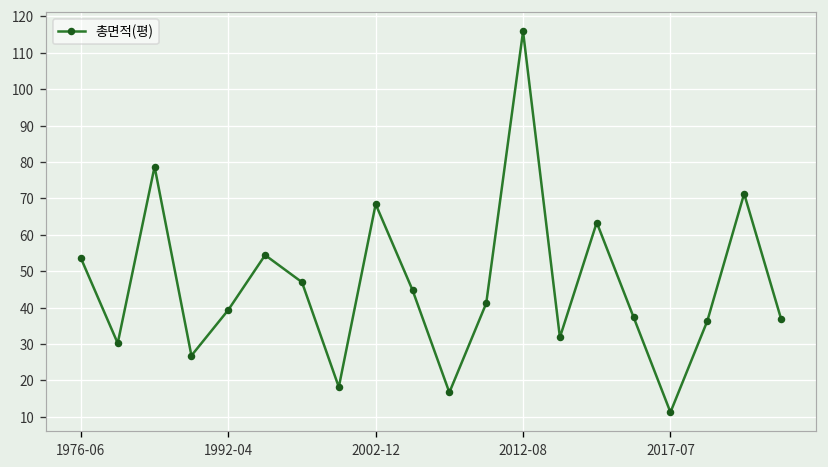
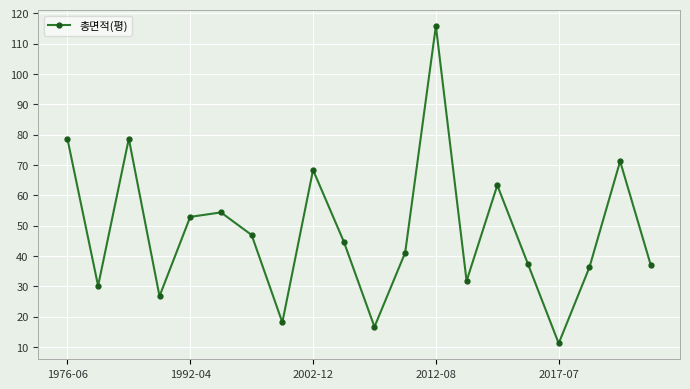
  {
-   "1976-06": 54,
-   "1992-04": 39,
+   "1976-06": 79,
+   "1992-04": 53,
    "2002-12": 68,
    "2012-08": 116,
    "2017-07": 11
  }
